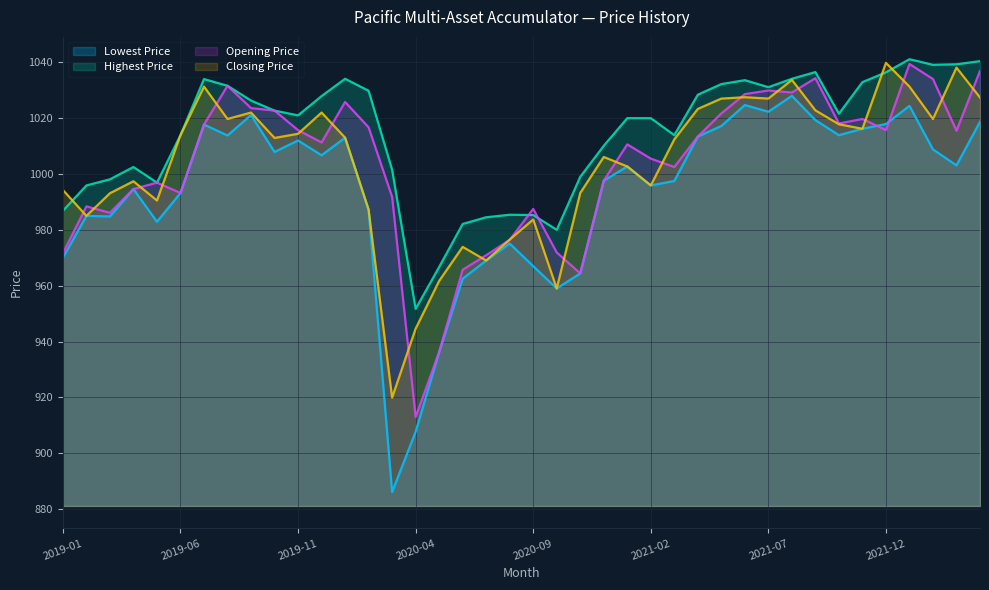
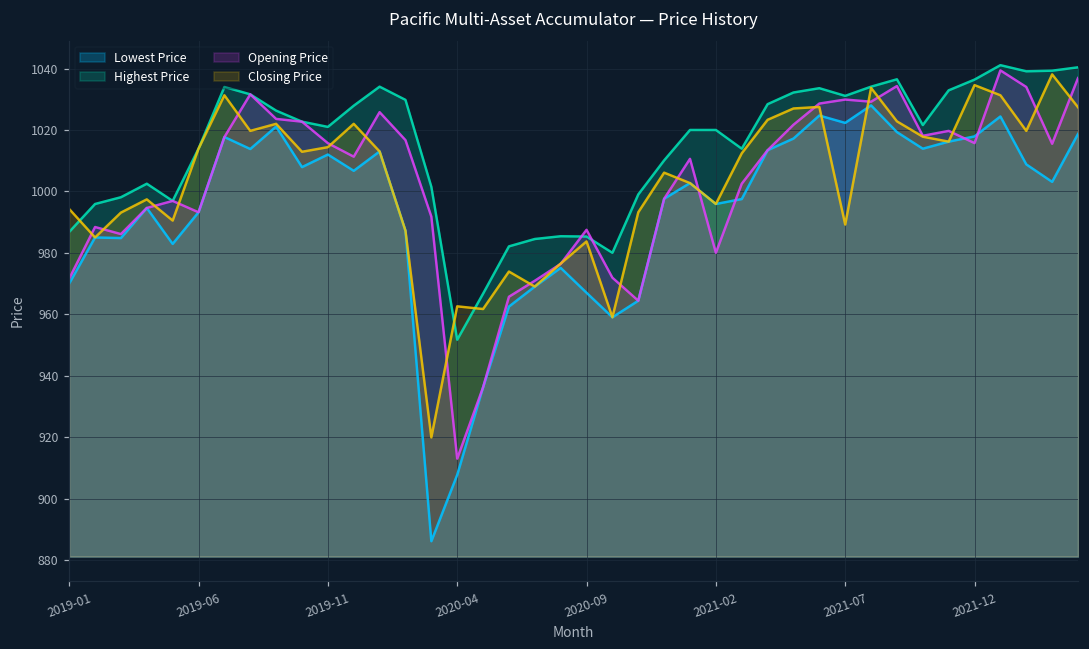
  {
    "Opening Price": {
      "2019-01": 972,
      "2019-11": 1016,
      "2020-04": 913,
      "2020-09": 987,
-     "2021-02": 1006,
+     "2021-02": 980,
      "2021-07": 1030,
      "2021-12": 1016
    },
    "Closing Price": {
      "2019-01": 994,
      "2019-11": 1014,
-     "2020-04": 945,
+     "2020-04": 963,
      "2020-09": 984,
-     "2021-07": 1027,
-     "2021-12": 1040
+     "2021-07": 989,
+     "2021-12": 1035
    }
  }
